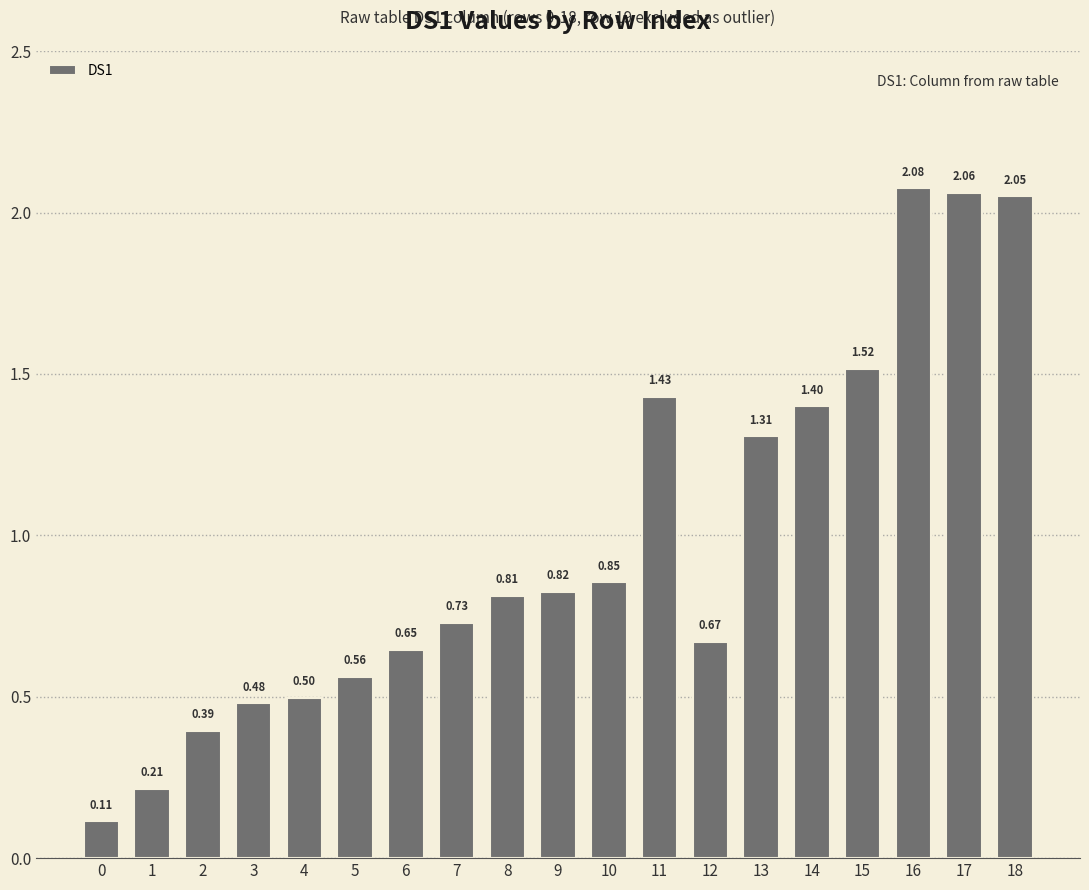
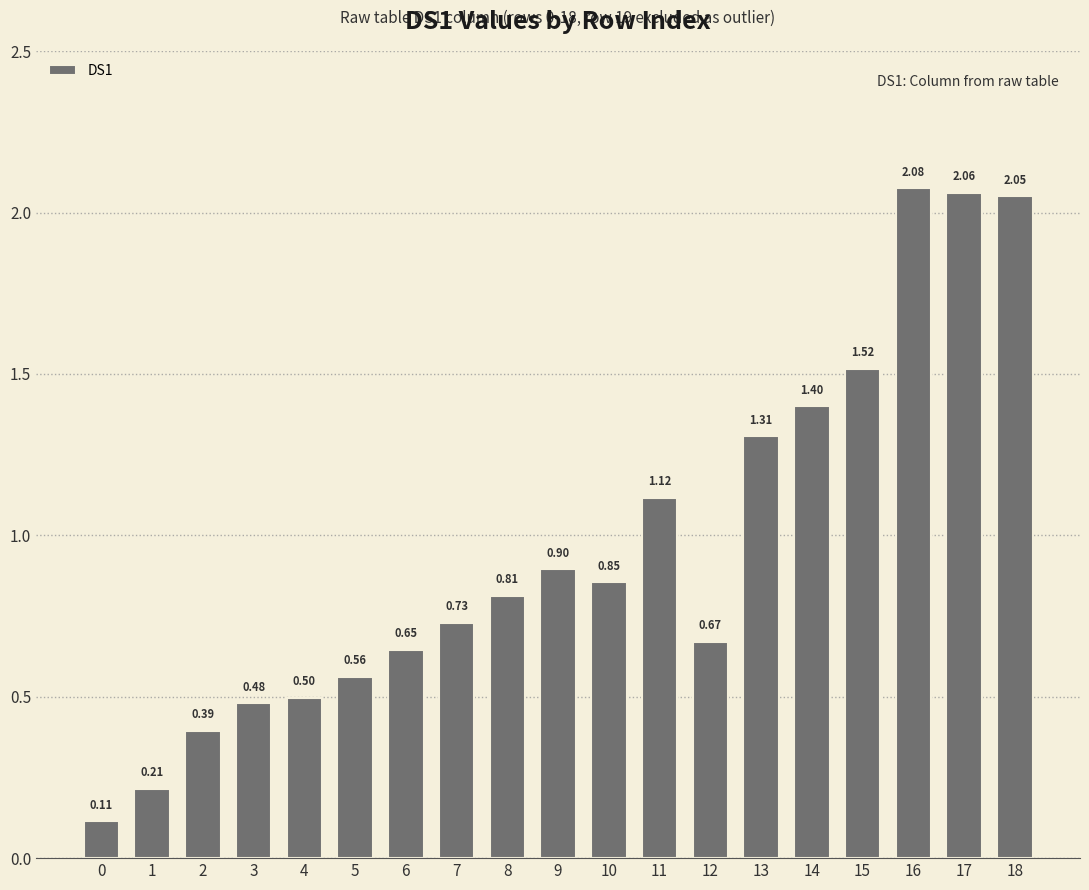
  {
    "0": 0.11,
    "1": 0.21,
    "2": 0.39,
    "3": 0.48,
    "4": 0.50,
    "5": 0.56,
    "6": 0.65,
    "7": 0.73,
    "8": 0.81,
-   "9": 0.82,
+   "9": 0.90,
    "10": 0.85,
-   "11": 1.43,
+   "11": 1.12,
    "12": 0.67,
    "13": 1.31,
    "14": 1.40,
    "15": 1.52,
    "16": 2.08,
    "17": 2.06,
    "18": 2.05
  }
